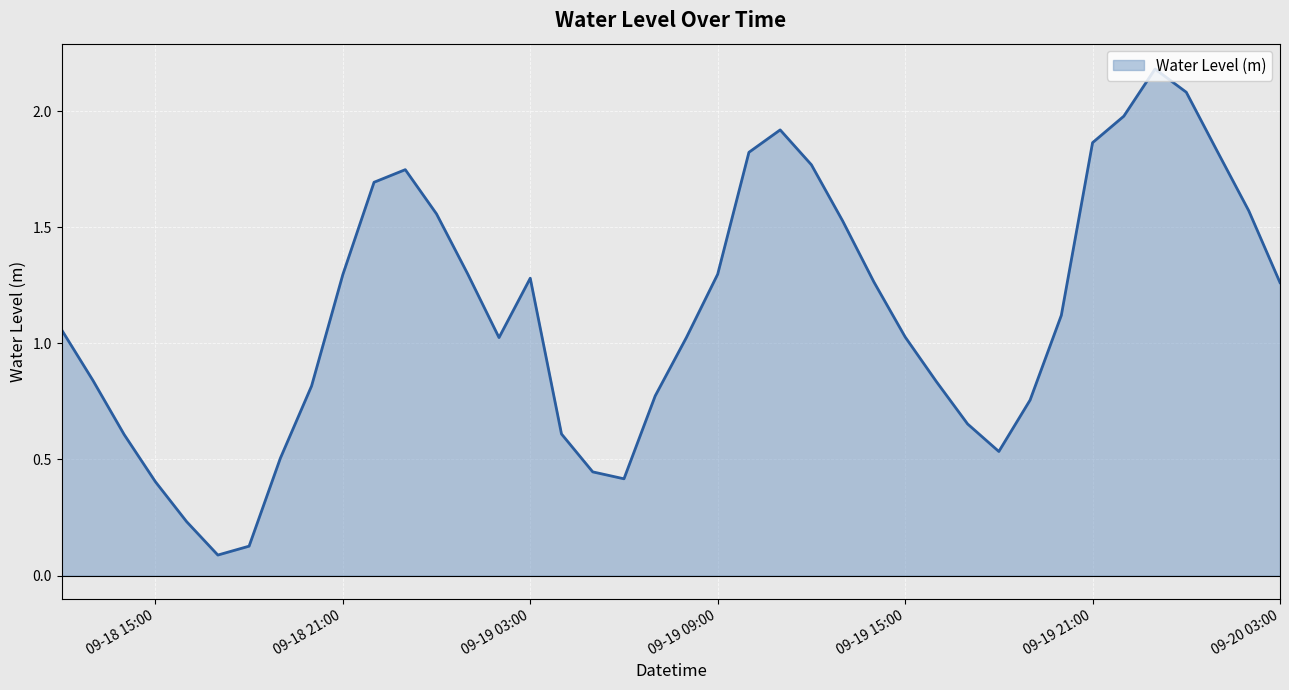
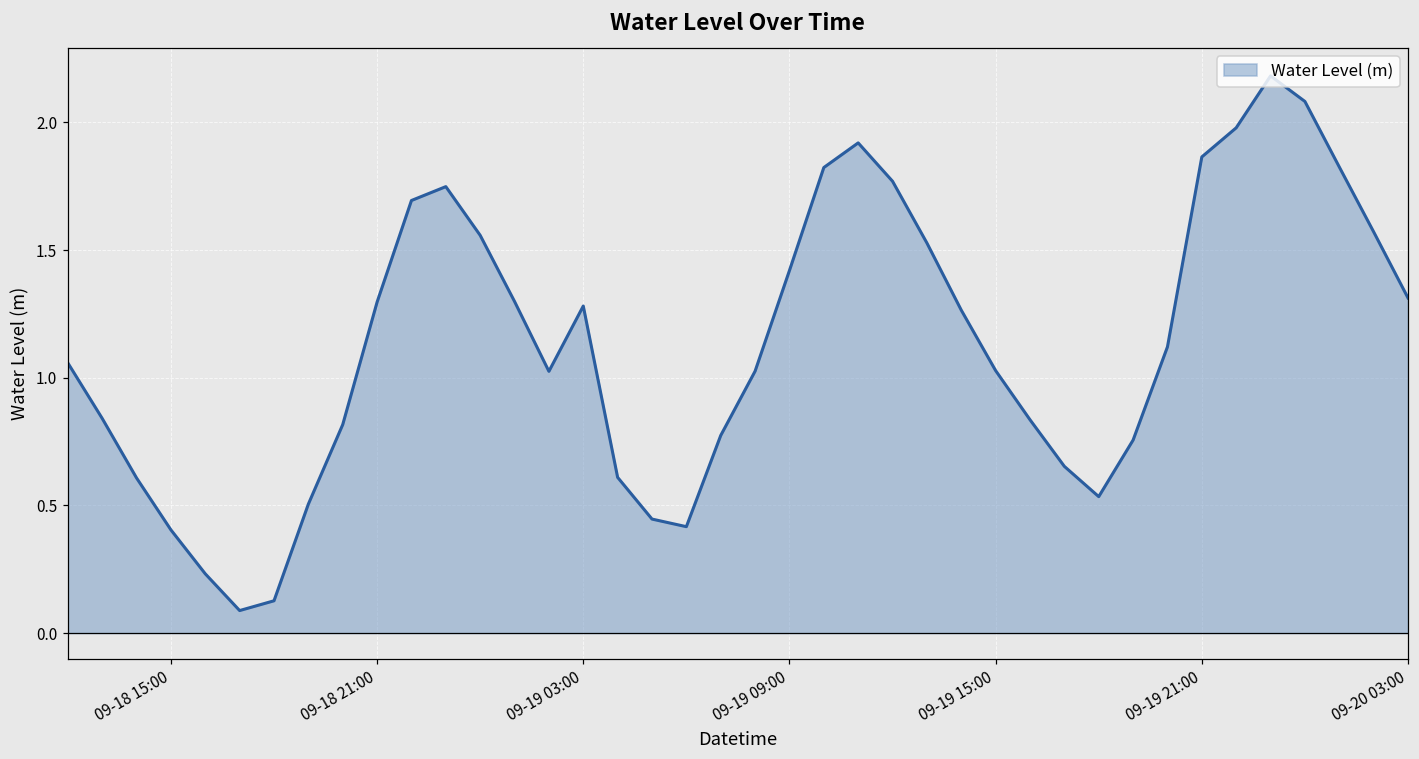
  {
    "09-18 15:00": 0.40,
    "09-18 21:00": 1.30,
    "09-19 03:00": 1.28,
-   "09-19 09:00": 1.30,
+   "09-19 09:00": 1.42,
    "09-19 15:00": 1.03,
    "09-19 21:00": 1.86,
-   "09-20 03:00": 1.26
+   "09-20 03:00": 1.31
  }
